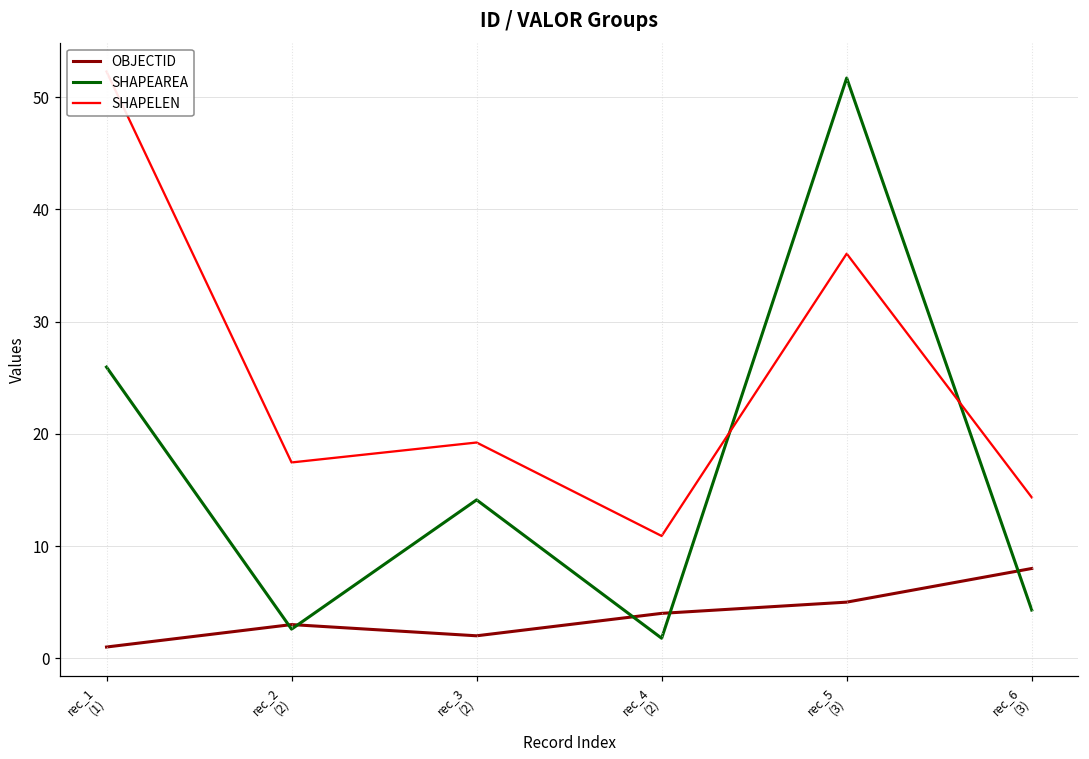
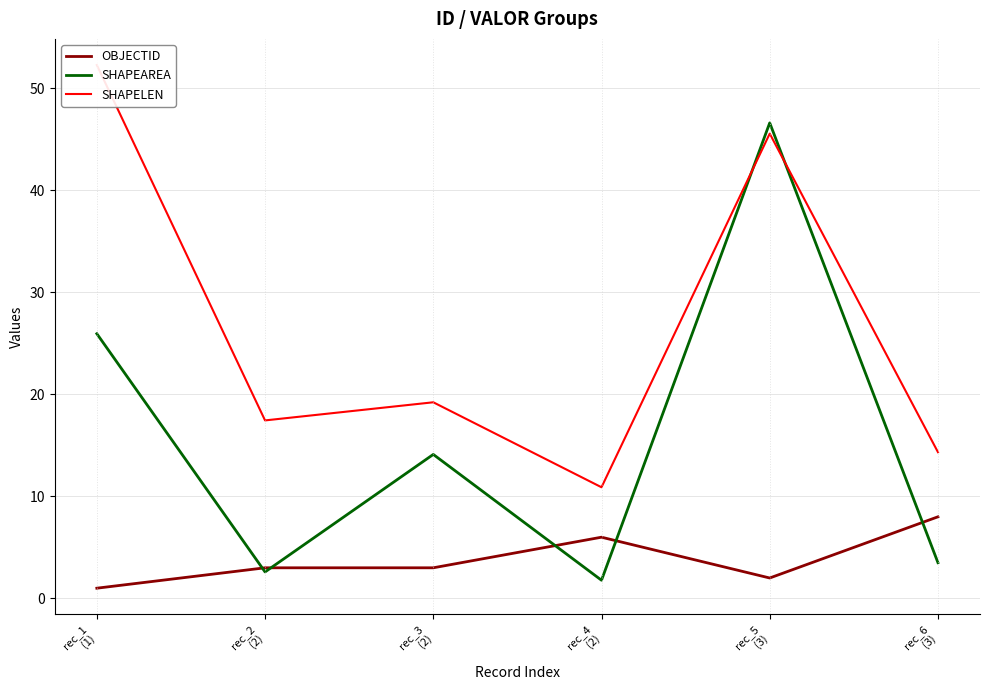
  {
    "OBJECTID": {
      "rec_1 (1)": 1,
      "rec_2 (2)": 3,
-     "rec_3 (2)": 2,
-     "rec_4 (2)": 4,
-     "rec_5 (3)": 5,
+     "rec_3 (2)": 3,
+     "rec_4 (2)": 6,
+     "rec_5 (3)": 2,
      "rec_6 (3)": 8
    },
    "SHAPEAREA": {
      "rec_1 (1)": 26.0,
      "rec_2 (2)": 2.6,
      "rec_3 (2)": 14.1,
      "rec_4 (2)": 1.8,
-     "rec_5 (3)": 51.7,
-     "rec_6 (3)": 4.3
+     "rec_5 (3)": 46.6,
+     "rec_6 (3)": 3.5
    },
    "SHAPELEN": {
      "rec_2 (2)": 17.5,
      "rec_3 (2)": 19.2,
      "rec_4 (2)": 10.9,
-     "rec_5 (3)": 36.1,
+     "rec_5 (3)": 45.6,
      "rec_6 (3)": 14.3
    }
  }
